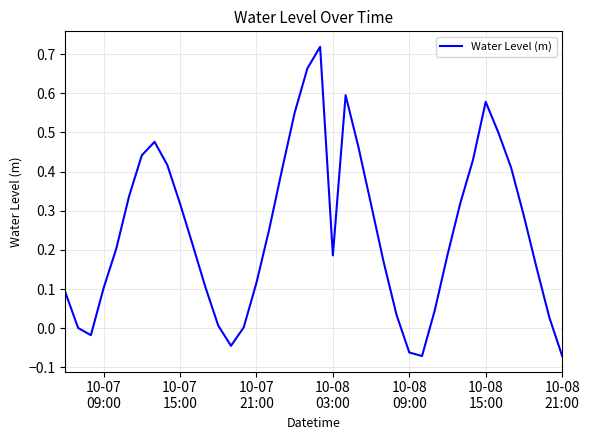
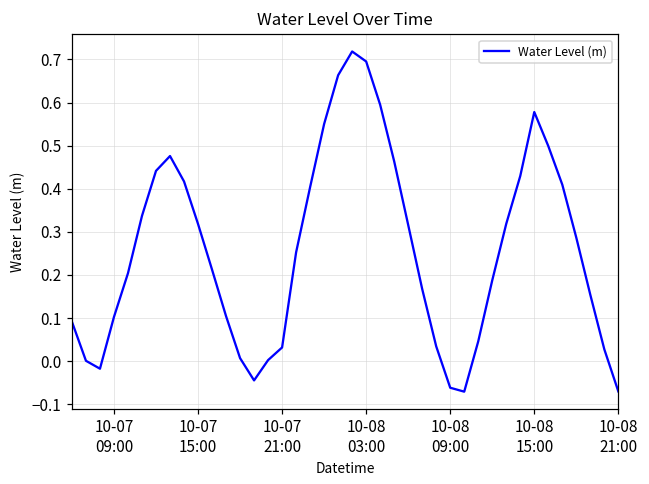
  {
    "10-07 09:00": 0.10,
    "10-07 15:00": 0.32,
-   "10-07 21:00": 0.12,
-   "10-08 03:00": 0.19,
+   "10-07 21:00": 0.03,
+   "10-08 03:00": 0.70,
    "10-08 09:00": -0.06,
    "10-08 15:00": 0.58,
    "10-08 21:00": -0.07
  }
